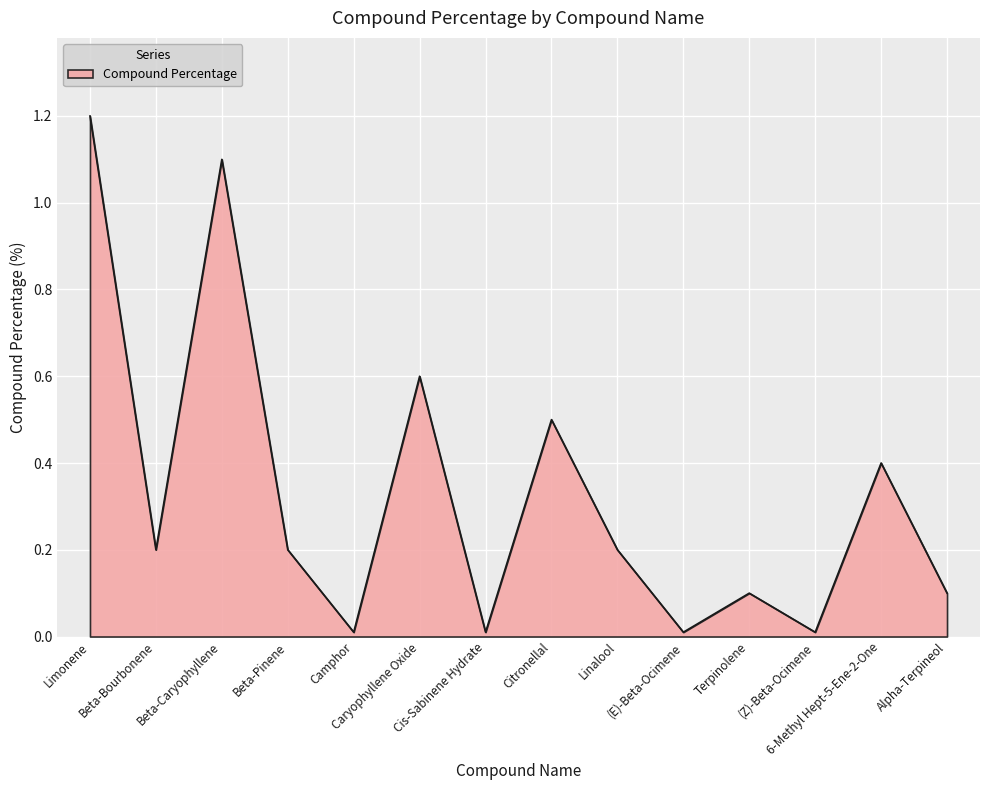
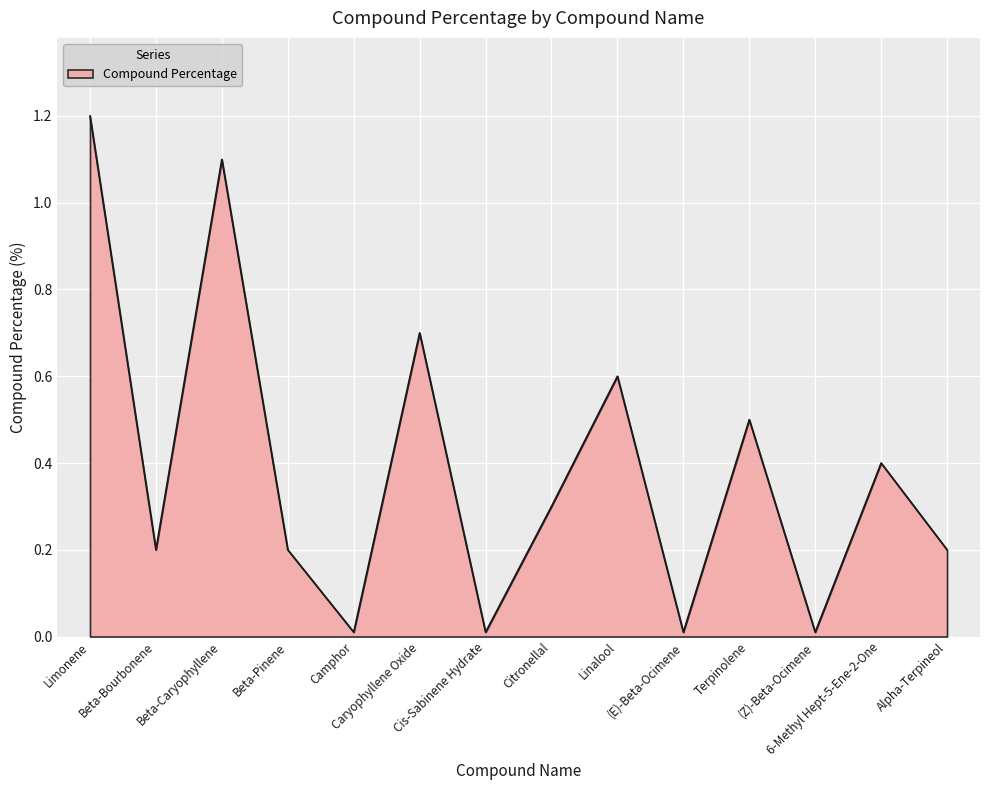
  {
    "Limonene": 1.2,
    "Beta-Bourbonene": 0.2,
    "Beta-Caryophyllene": 1.1,
    "Beta-Pinene": 0.2,
    "Camphor": 0.01,
-   "Caryophyllene Oxide": 0.6,
+   "Caryophyllene Oxide": 0.7,
    "Cis-Sabinene Hydrate": 0.01,
-   "Citronellal": 0.5,
-   "Linalool": 0.2,
+   "Citronellal": 0.3,
+   "Linalool": 0.6,
    "(E)-Beta-Ocimene": 0.01,
-   "Terpinolene": 0.1,
+   "Terpinolene": 0.5,
    "(Z)-Beta-Ocimene": 0.01,
    "6-Methyl Hept-5-Ene-2-One": 0.4,
-   "Alpha-Terpineol": 0.1
+   "Alpha-Terpineol": 0.2
  }
